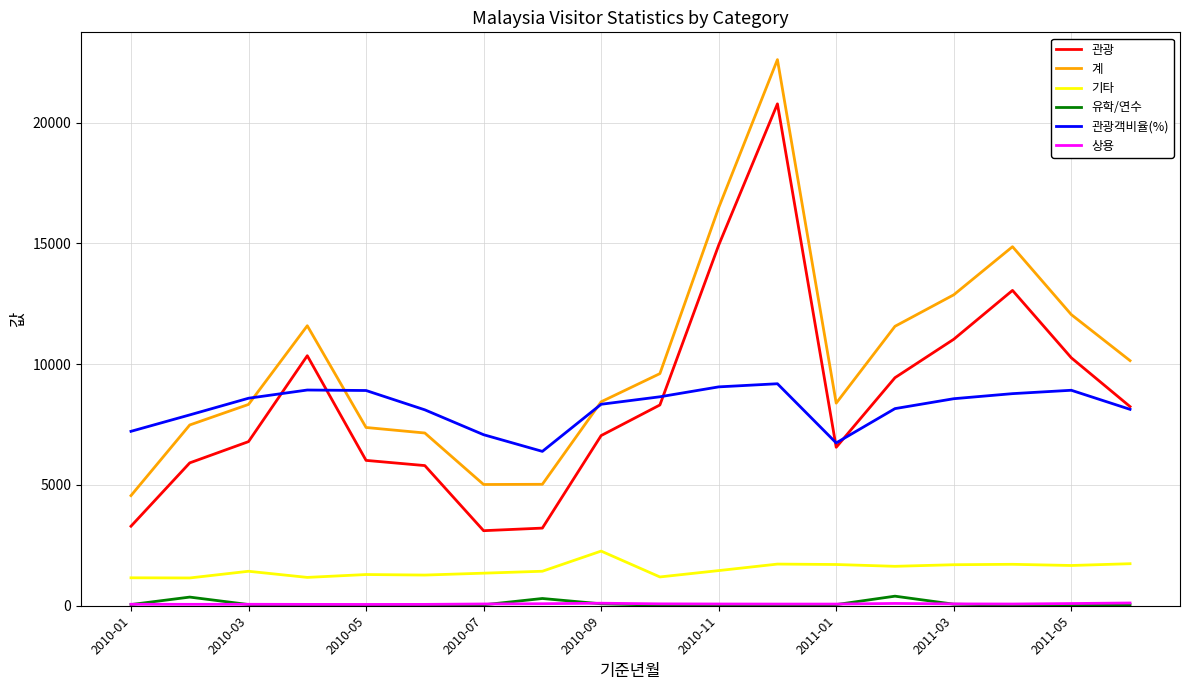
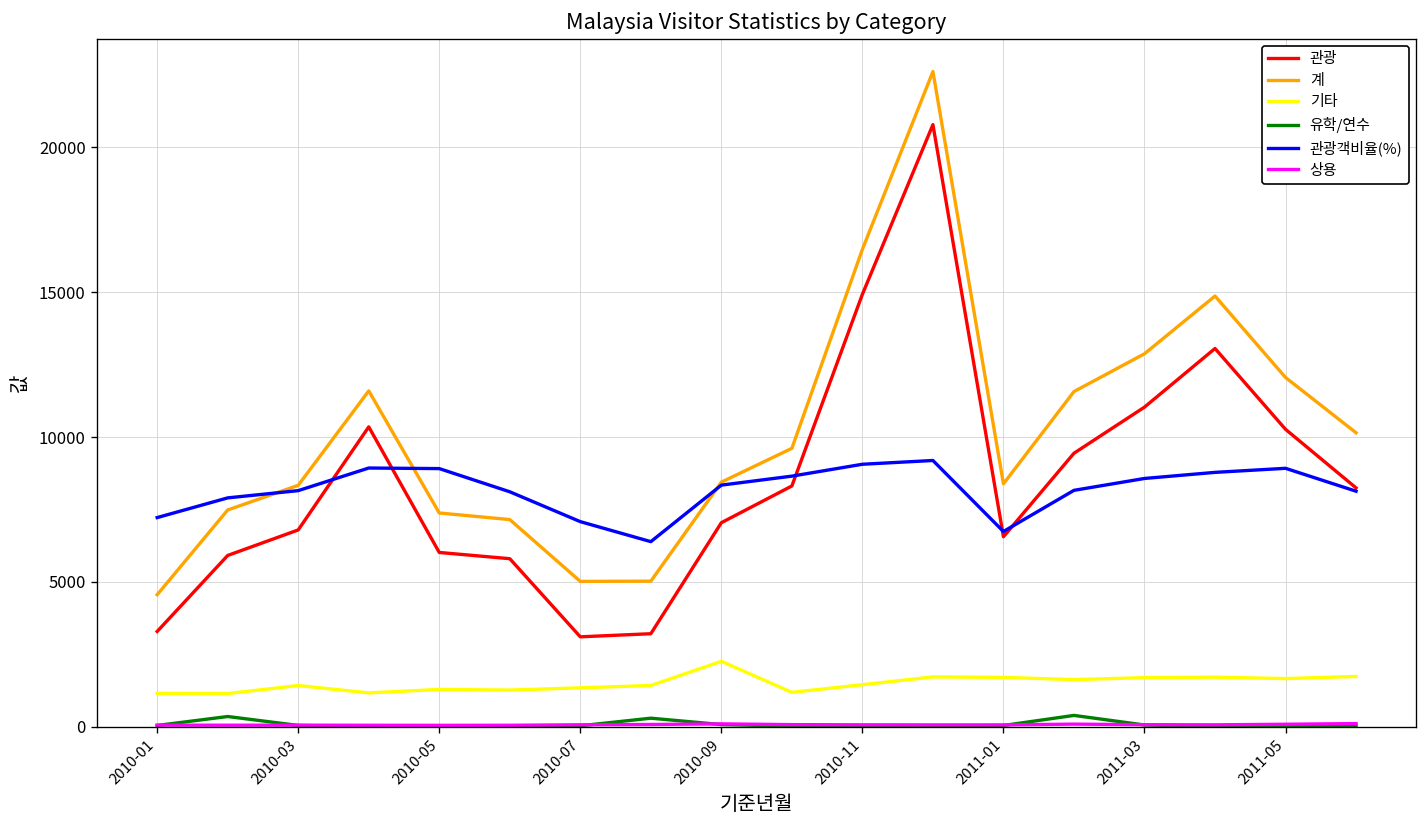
  {
    "관광": {
      "2010-01": 3300,
      "2010-03": 6800,
      "2010-05": 6000,
      "2010-07": 3100,
      "2010-09": 7000,
      "2010-11": 14900,
      "2011-01": 6600,
      "2011-03": 11000,
      "2011-05": 10300
    },
    "계": {
      "2010-01": 4600,
      "2010-03": 8300,
      "2010-05": 7400,
      "2010-07": 5000,
      "2010-11": 16500,
      "2011-01": 8400,
      "2011-03": 12900,
      "2011-05": 12100
    },
    "기타": {
      "2010-01": 1200,
      "2010-03": 1400,
      "2010-05": 1300,
      "2010-07": 1300,
      "2010-09": 2300,
      "2010-11": 1500,
      "2011-01": 1700,
      "2011-03": 1700,
      "2011-05": 1700
    },
    "관광객비율(%)": {
      "2010-01": 7200,
-     "2010-03": 8600,
+     "2010-03": 8200,
      "2010-05": 8900,
      "2010-07": 7100,
      "2010-11": 9100,
      "2011-01": 6700,
      "2011-03": 8600,
      "2011-05": 8900
    }
  }
